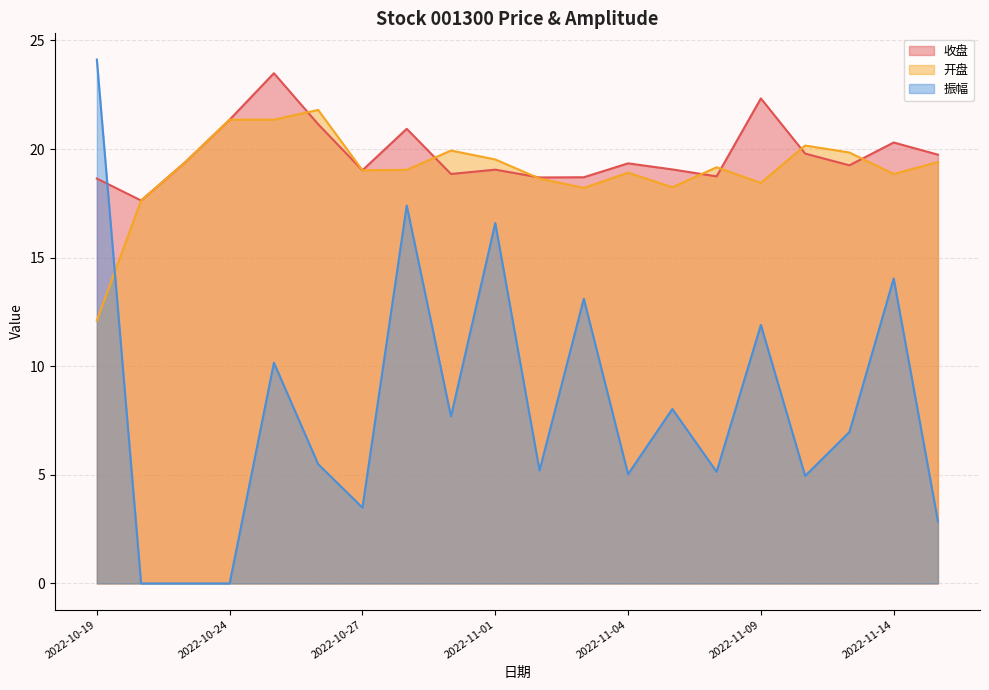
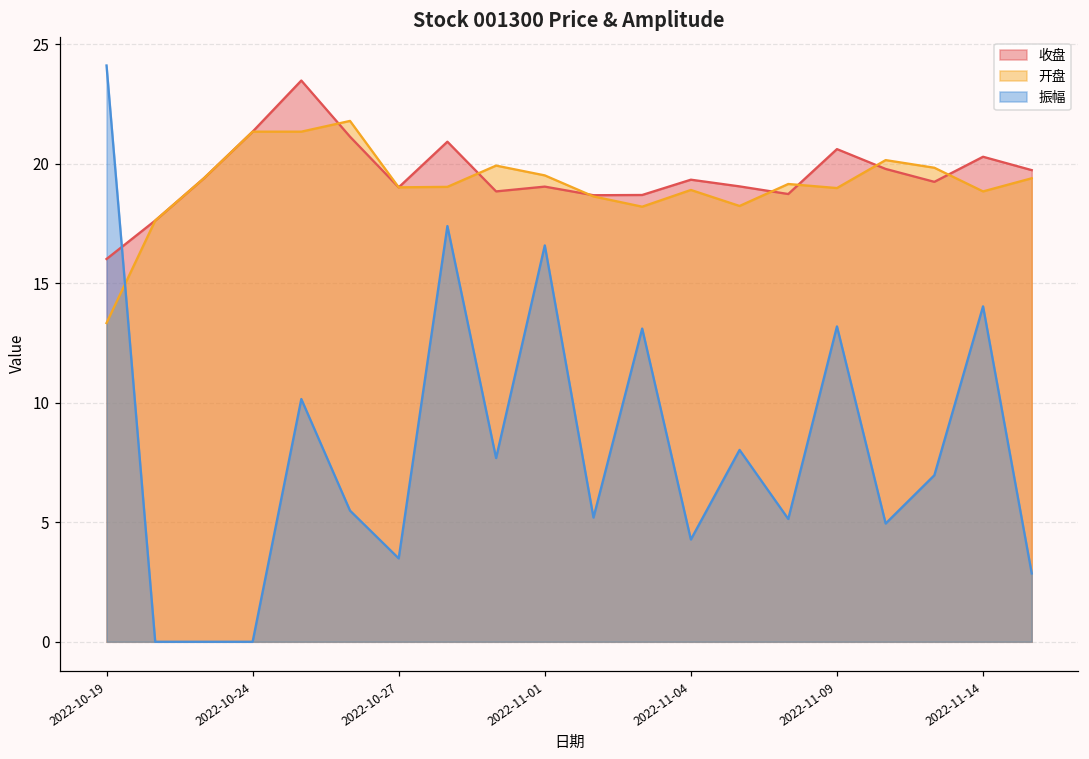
  {
    "收盘": {
-     "2022-10-19": 18.6,
+     "2022-10-19": 16.0,
      "2022-11-01": 19.1,
      "2022-11-04": 19.3,
-     "2022-11-09": 22.3,
+     "2022-11-09": 20.6,
      "2022-11-14": 20.3
    },
    "开盘": {
-     "2022-10-19": 12.1,
+     "2022-10-19": 13.3,
      "2022-11-01": 19.5,
      "2022-11-04": 18.9,
-     "2022-11-09": 18.4,
+     "2022-11-09": 19.0,
      "2022-11-14": 18.9
    },
    "振幅": {
      "2022-10-19": 24.1,
      "2022-10-24": 0.0,
      "2022-10-27": 3.5,
      "2022-11-01": 16.6,
-     "2022-11-04": 5.0,
-     "2022-11-09": 11.9,
+     "2022-11-04": 4.3,
+     "2022-11-09": 13.2,
      "2022-11-14": 14.0
    }
  }
